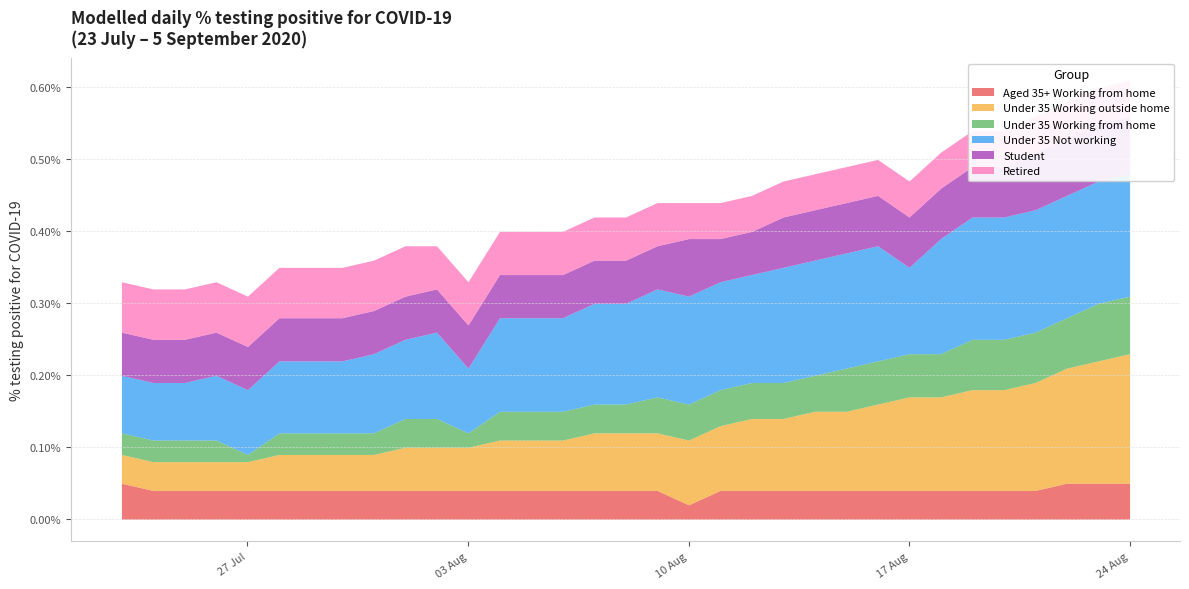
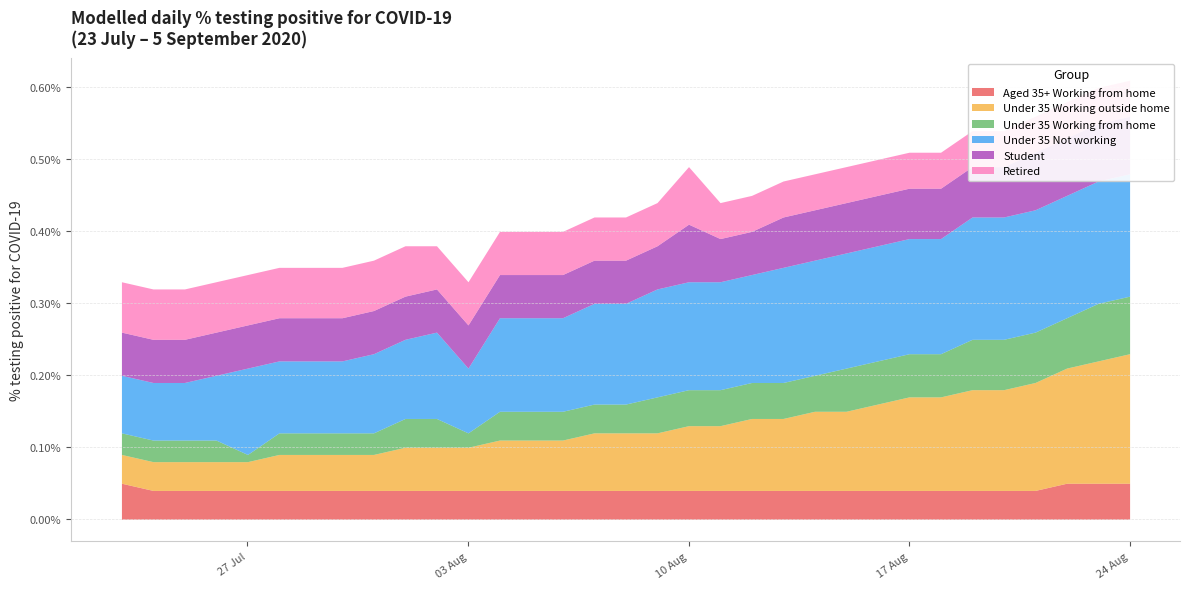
  {
    "Aged 35+ Working from home": {
      "27 Jul": "0.04%",
      "03 Aug": "0.04%",
-     "10 Aug": "0.02%",
+     "10 Aug": "0.04%",
      "17 Aug": "0.04%",
      "24 Aug": "0.05%"
    },
    "Under 35 Working outside home": {
      "27 Jul": "0.04%",
      "03 Aug": "0.06%",
      "10 Aug": "0.09%",
      "17 Aug": "0.13%",
      "24 Aug": "0.18%"
    },
    "Under 35 Working from home": {
      "27 Jul": "0.01%",
      "03 Aug": "0.02%",
      "10 Aug": "0.05%",
      "17 Aug": "0.06%",
      "24 Aug": "0.08%"
    },
    "Under 35 Not working": {
-     "27 Jul": "0.09%",
+     "27 Jul": "0.12%",
      "03 Aug": "0.09%",
      "10 Aug": "0.15%",
-     "17 Aug": "0.12%"
+     "17 Aug": "0.16%"
    },
    "Student": {
      "27 Jul": "0.06%",
      "03 Aug": "0.06%",
      "10 Aug": "0.08%",
      "17 Aug": "0.07%"
    },
    "Retired": {
      "27 Jul": "0.07%",
      "03 Aug": "0.06%",
-     "10 Aug": "0.05%",
+     "10 Aug": "0.08%",
      "17 Aug": "0.05%"
    }
  }
